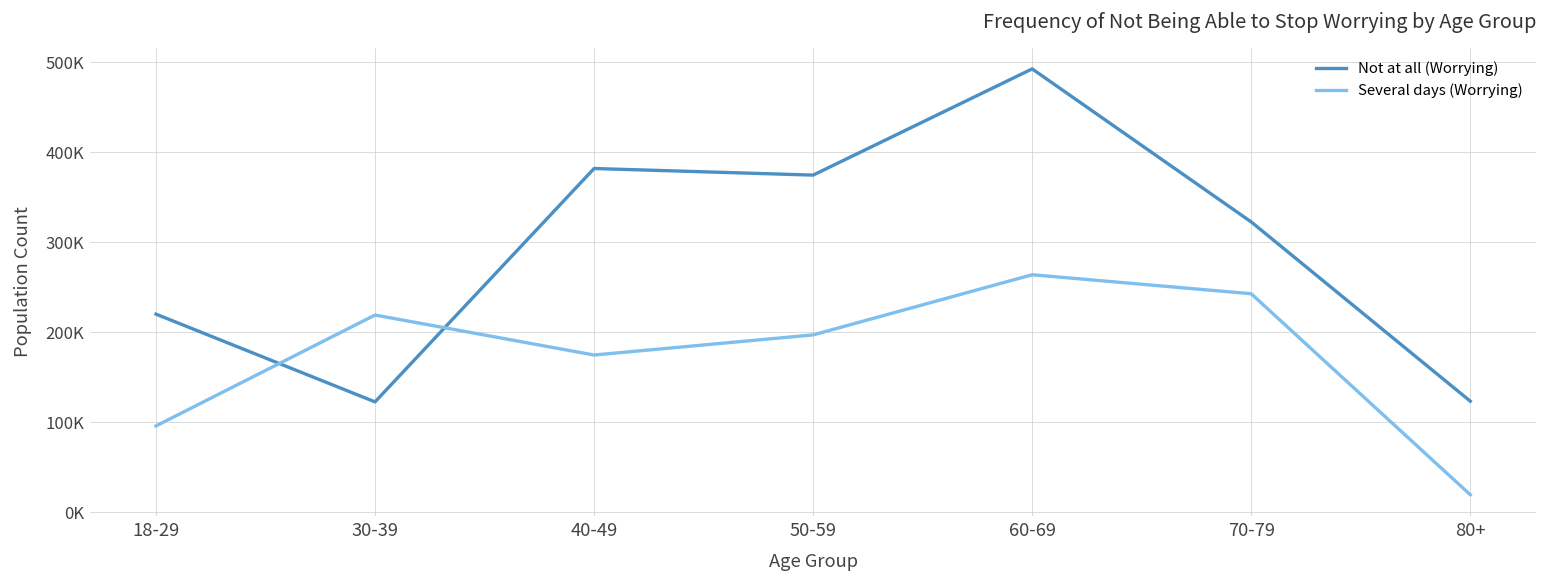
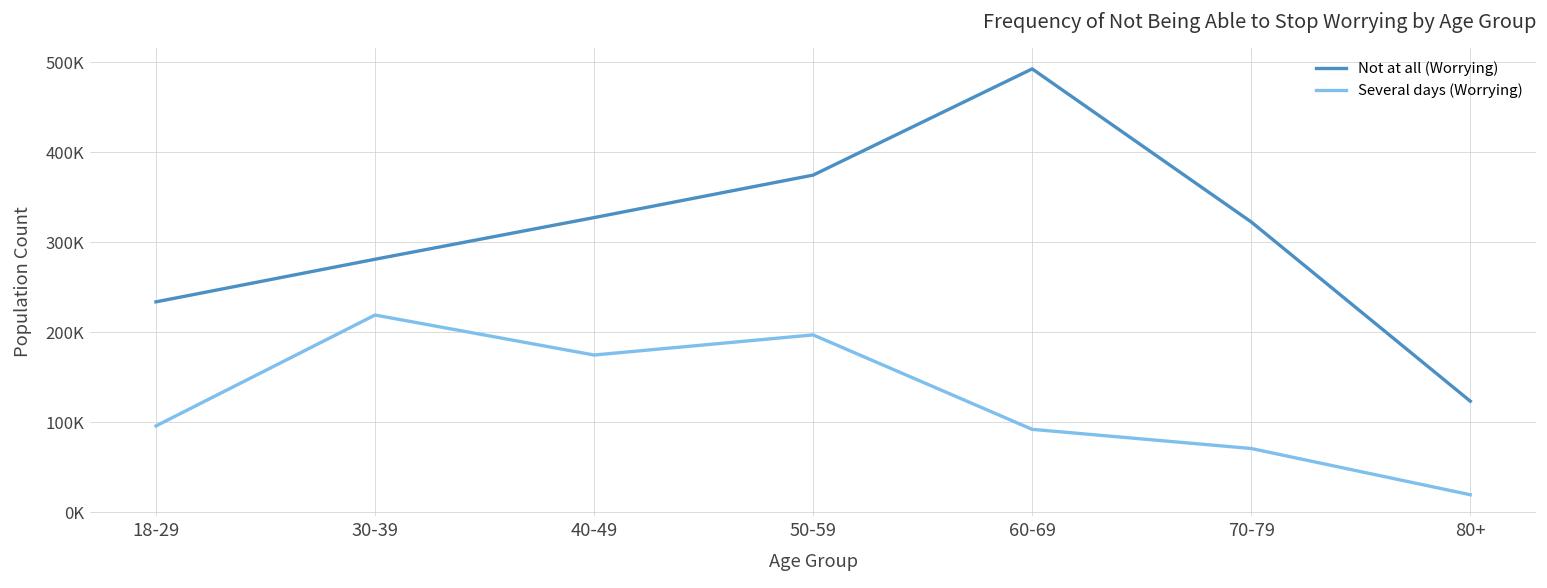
  {
    "Not at all (Worrying)": {
-     "18-29": 220000,
-     "30-39": 120000,
-     "40-49": 380000,
+     "18-29": 230000,
+     "30-39": 280000,
+     "40-49": 330000,
      "50-59": 370000,
      "60-69": 490000,
      "70-79": 320000,
      "80+": 120000
    },
    "Several days (Worrying)": {
      "18-29": 100000,
      "30-39": 220000,
      "40-49": 170000,
      "50-59": 200000,
-     "60-69": 260000,
-     "70-79": 240000,
+     "60-69": 90000,
+     "70-79": 70000,
      "80+": 20000
    }
  }
